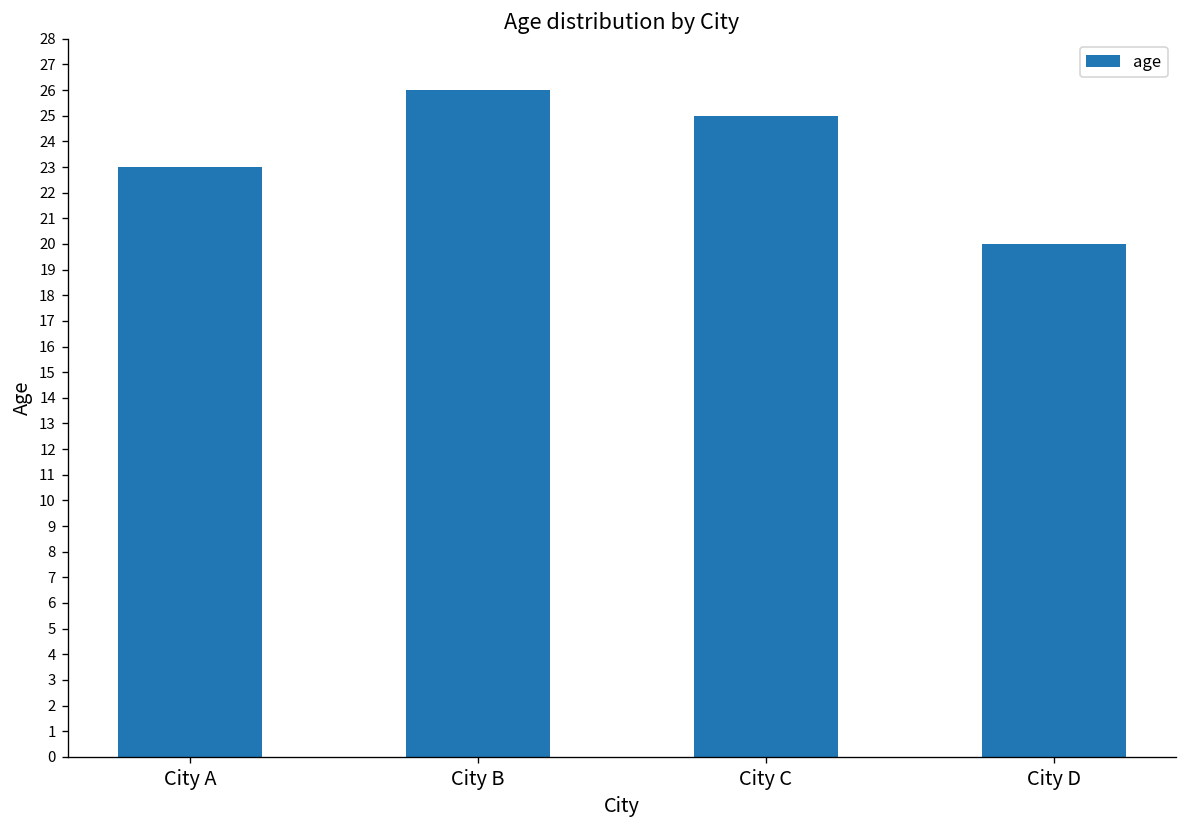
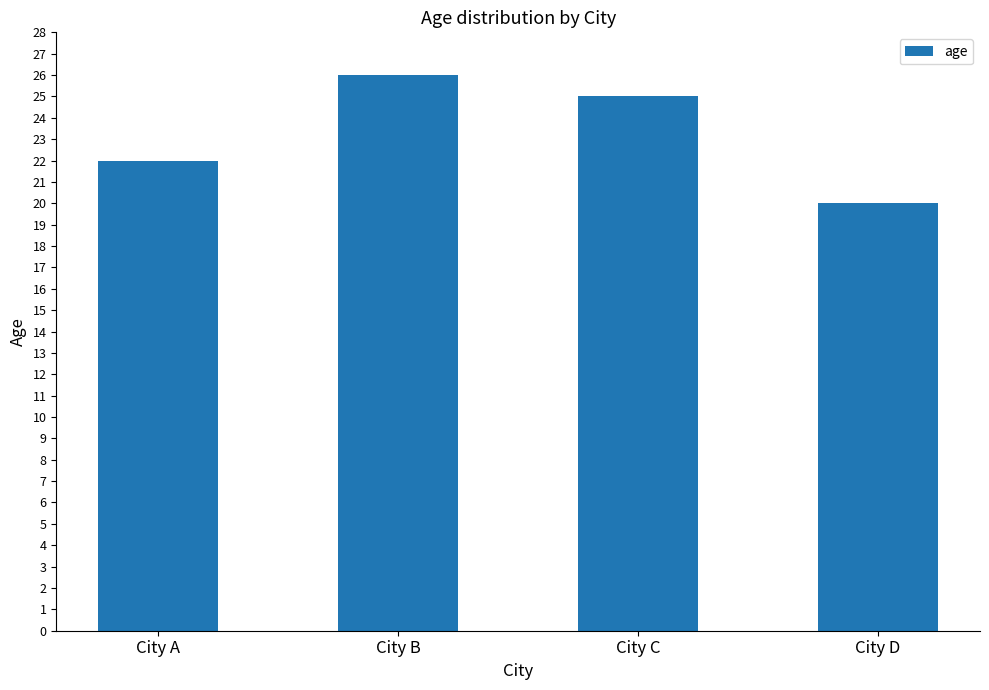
  {
-   "City A": 23,
+   "City A": 22,
    "City B": 26,
    "City C": 25,
    "City D": 20
  }
